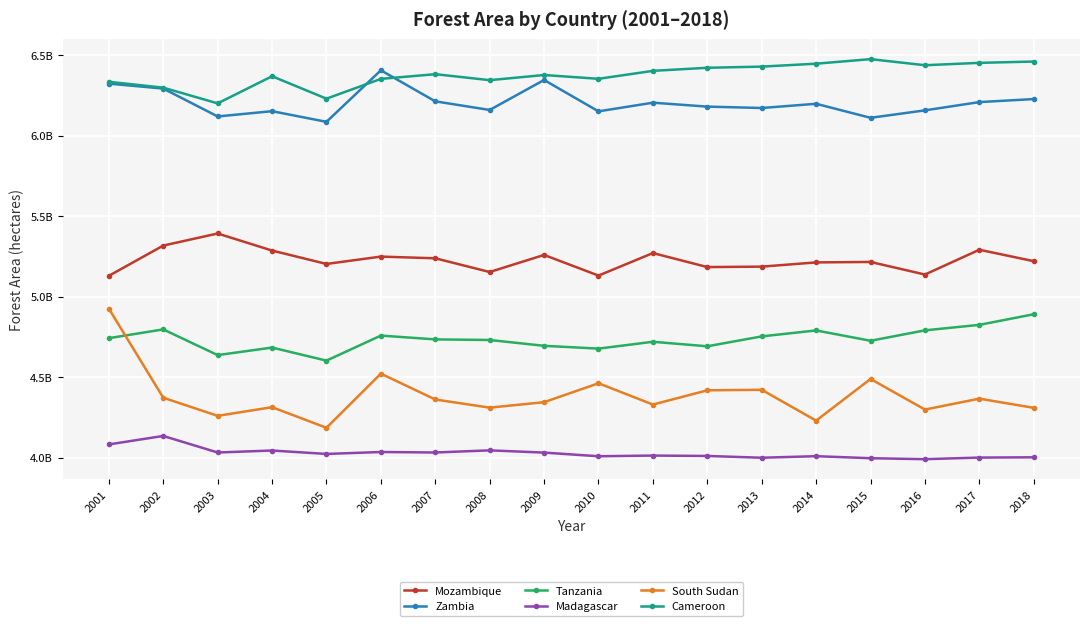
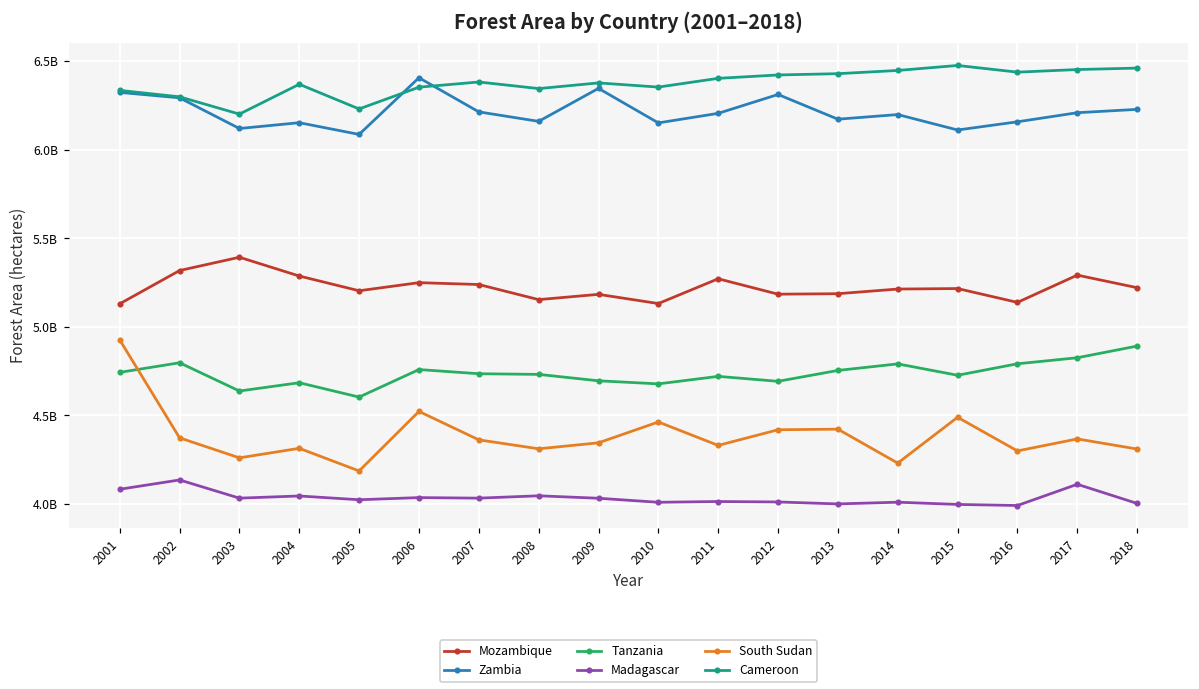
  {
    "Mozambique": {
      "2001": 5130000000,
      "2002": 5320000000,
      "2003": 5390000000,
      "2004": 5290000000,
      "2005": 5200000000,
      "2006": 5250000000,
      "2007": 5240000000,
      "2008": 5150000000,
-     "2009": 5260000000,
+     "2009": 5180000000,
      "2010": 5130000000,
      "2011": 5270000000,
      "2012": 5180000000,
      "2013": 5190000000,
      "2014": 5210000000,
      "2015": 5220000000,
      "2016": 5140000000,
      "2017": 5290000000,
      "2018": 5220000000
    },
    "Zambia": {
      "2003": 6120000000,
      "2004": 6150000000,
      "2005": 6090000000,
      "2006": 6410000000,
      "2007": 6210000000,
      "2008": 6160000000,
      "2009": 6350000000,
      "2010": 6150000000,
      "2011": 6200000000,
-     "2012": 6180000000,
+     "2012": 6310000000,
      "2013": 6170000000,
      "2014": 6200000000,
      "2015": 6110000000,
      "2016": 6160000000,
      "2017": 6210000000,
      "2018": 6230000000
    },
    "Madagascar": {
      "2001": 4080000000,
      "2002": 4140000000,
      "2003": 4030000000,
      "2004": 4050000000,
      "2005": 4020000000,
      "2006": 4040000000,
      "2007": 4030000000,
      "2008": 4050000000,
      "2009": 4030000000,
      "2010": 4010000000,
      "2011": 4010000000,
      "2012": 4010000000,
      "2013": 4000000000,
      "2014": 4010000000,
      "2015": 4000000000,
      "2016": 3990000000,
-     "2017": 4000000000,
+     "2017": 4110000000,
      "2018": 4000000000
    },
    "South Sudan": {
      "2001": 4930000000,
      "2002": 4370000000,
      "2003": 4260000000,
      "2004": 4310000000,
      "2005": 4190000000,
      "2006": 4520000000,
      "2007": 4360000000,
      "2008": 4310000000,
      "2009": 4350000000,
      "2010": 4460000000,
      "2011": 4330000000,
      "2012": 4420000000,
      "2013": 4420000000,
      "2014": 4230000000,
      "2015": 4490000000,
      "2016": 4300000000,
      "2017": 4370000000,
      "2018": 4310000000
    }
  }
